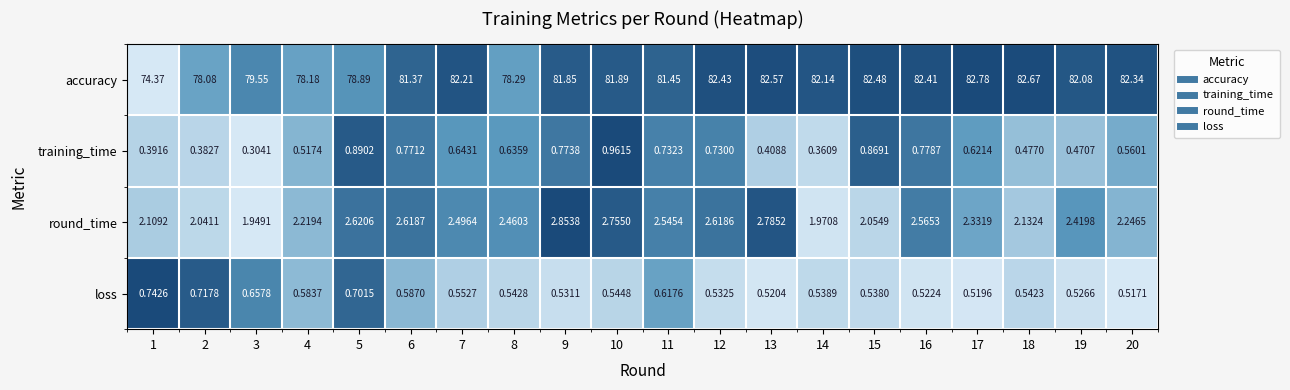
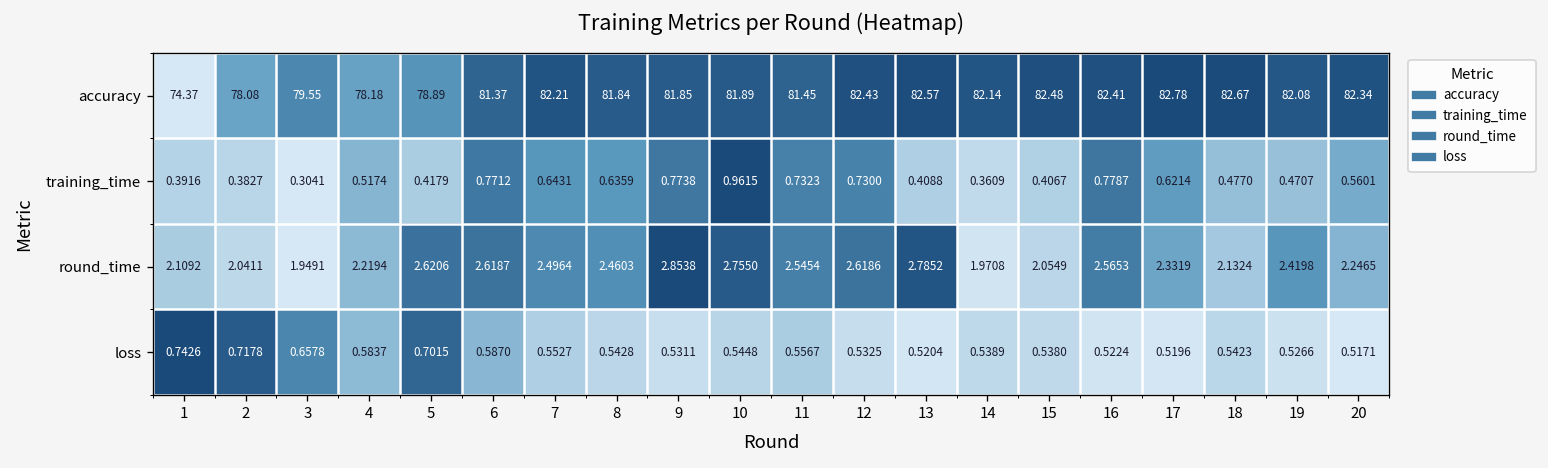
  {
    "accuracy": {
      "1": 74.37,
      "2": 78.08,
      "3": 79.55,
      "4": 78.18,
      "5": 78.89,
      "6": 81.37,
      "7": 82.21,
-     "8": 78.29,
+     "8": 81.84,
      "9": 81.85,
      "10": 81.89,
      "11": 81.45,
      "12": 82.43,
      "13": 82.57,
      "14": 82.14,
      "15": 82.48,
      "16": 82.41,
      "17": 82.78,
      "18": 82.67,
      "19": 82.08,
      "20": 82.34
    },
    "training_time": {
      "1": 0.3916,
      "2": 0.3827,
      "3": 0.3041,
      "4": 0.5174,
-     "5": 0.8902,
+     "5": 0.4179,
      "6": 0.7712,
      "7": 0.6431,
      "8": 0.6359,
      "9": 0.7738,
      "10": 0.9615,
      "11": 0.7323,
      "12": 0.7300,
      "13": 0.4088,
      "14": 0.3609,
-     "15": 0.8691,
+     "15": 0.4067,
      "16": 0.7787,
      "17": 0.6214,
      "18": 0.4770,
      "19": 0.4707,
      "20": 0.5601
    },
    "round_time": {
      "1": 2.1092,
      "2": 2.0411,
      "3": 1.9491,
      "4": 2.2194,
      "5": 2.6206,
      "6": 2.6187,
      "7": 2.4964,
      "8": 2.4603,
      "9": 2.8538,
      "10": 2.7550,
      "11": 2.5454,
      "12": 2.6186,
      "13": 2.7852,
      "14": 1.9708,
      "15": 2.0549,
      "16": 2.5653,
      "17": 2.3319,
      "18": 2.1324,
      "19": 2.4198,
      "20": 2.2465
    },
    "loss": {
      "1": 0.7426,
      "2": 0.7178,
      "3": 0.6578,
      "4": 0.5837,
      "5": 0.7015,
      "6": 0.5870,
      "7": 0.5527,
      "8": 0.5428,
      "9": 0.5311,
      "10": 0.5448,
-     "11": 0.6176,
+     "11": 0.5567,
      "12": 0.5325,
      "13": 0.5204,
      "14": 0.5389,
      "15": 0.5380,
      "16": 0.5224,
      "17": 0.5196,
      "18": 0.5423,
      "19": 0.5266,
      "20": 0.5171
    }
  }
